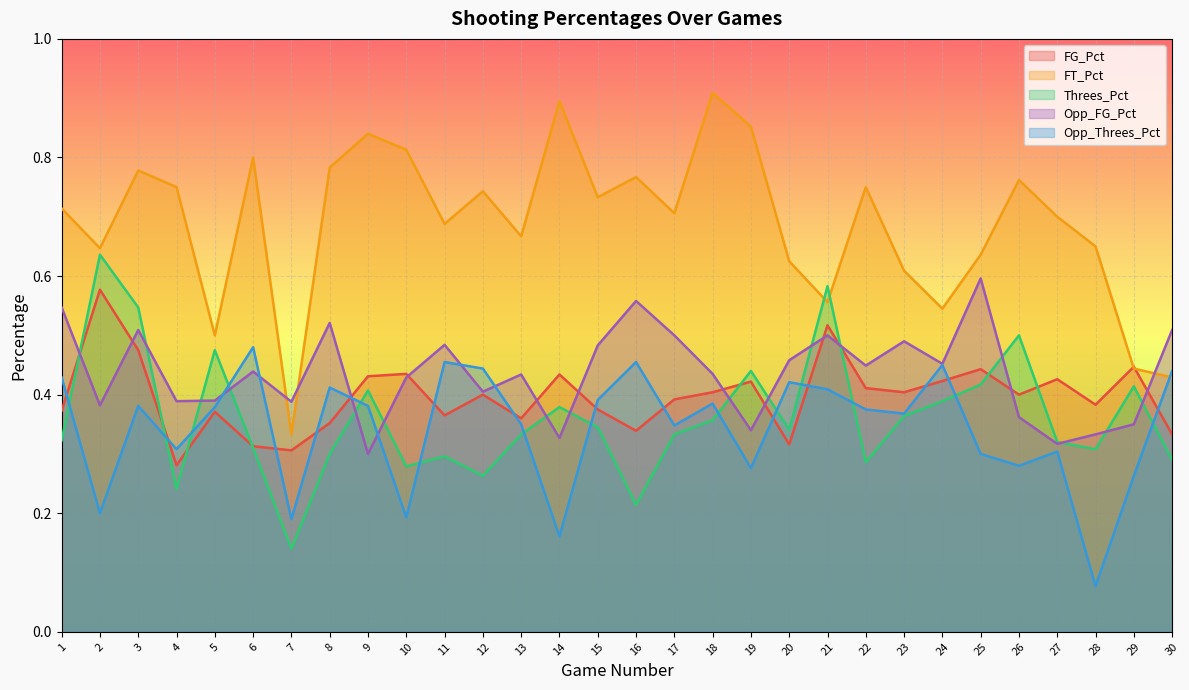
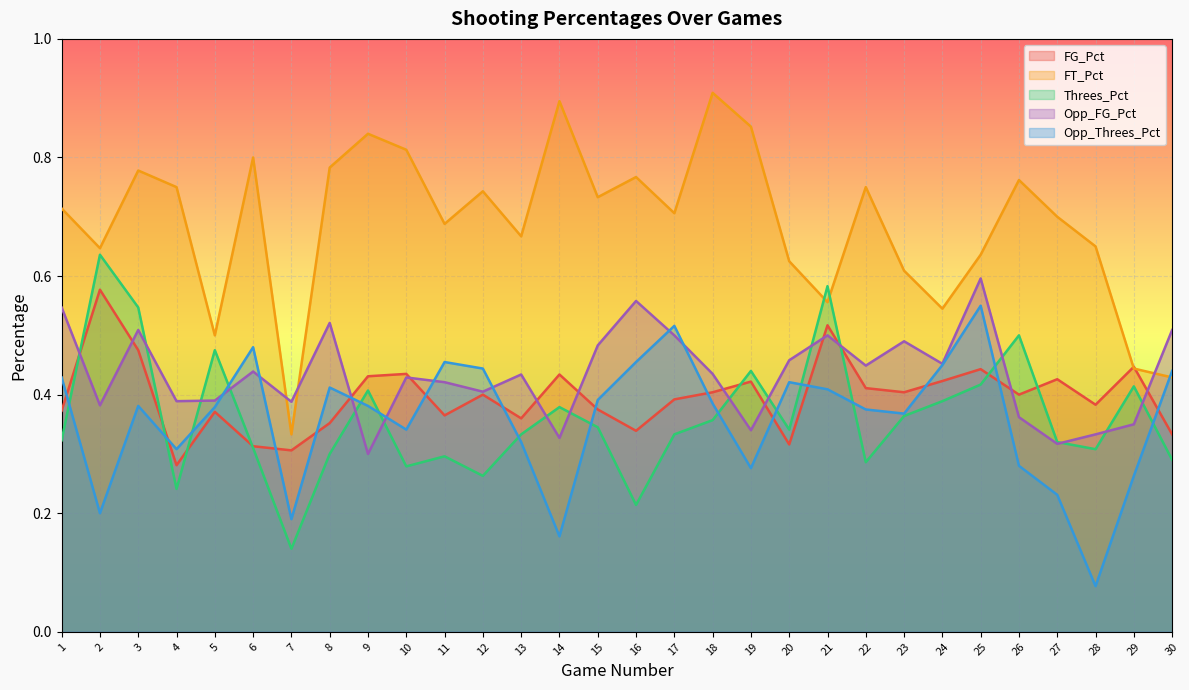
  {
    "Threes_Pct": {
      "1": 0.32,
      "2": 0.64,
      "3": 0.55,
      "4": 0.24,
      "5": 0.48,
      "7": 0.14,
      "8": 0.30,
      "9": 0.41,
      "10": 0.28,
      "11": 0.30,
      "12": 0.26,
      "13": 0.33,
      "14": 0.38,
      "15": 0.35,
      "16": 0.21,
      "17": 0.33,
      "18": 0.36,
      "19": 0.44,
      "20": 0.34,
      "21": 0.58,
      "22": 0.29,
      "24": 0.39,
      "25": 0.42,
      "26": 0.50,
      "28": 0.31,
      "29": 0.41,
      "30": 0.29
    },
    "Opp_FG_Pct": {
      "1": 0.55,
      "2": 0.38,
      "3": 0.51,
      "4": 0.39,
      "5": 0.39,
      "6": 0.44,
      "7": 0.39,
      "8": 0.52,
      "9": 0.30,
      "10": 0.43,
-     "11": 0.48,
+     "11": 0.42,
      "12": 0.41,
      "13": 0.43,
      "14": 0.33,
      "15": 0.48,
      "16": 0.56,
      "17": 0.50,
      "18": 0.44,
      "19": 0.34,
      "20": 0.46,
      "21": 0.50,
      "22": 0.45,
      "23": 0.49,
      "25": 0.60,
      "26": 0.36,
      "28": 0.33,
      "29": 0.35,
      "30": 0.51
    },
    "Opp_Threes_Pct": {
      "1": 0.43,
      "2": 0.20,
      "3": 0.38,
      "4": 0.31,
      "5": 0.38,
      "6": 0.48,
      "7": 0.19,
      "8": 0.41,
      "9": 0.38,
-     "10": 0.19,
+     "10": 0.34,
      "11": 0.46,
      "12": 0.44,
-     "13": 0.35,
+     "13": 0.32,
      "14": 0.16,
      "15": 0.39,
      "16": 0.46,
-     "17": 0.35,
+     "17": 0.52,
      "18": 0.39,
      "19": 0.28,
      "20": 0.42,
      "21": 0.41,
      "22": 0.38,
-     "25": 0.30,
+     "25": 0.55,
      "26": 0.28,
-     "27": 0.30,
+     "27": 0.23,
      "28": 0.08,
      "29": 0.26,
      "30": 0.44
    }
  }
